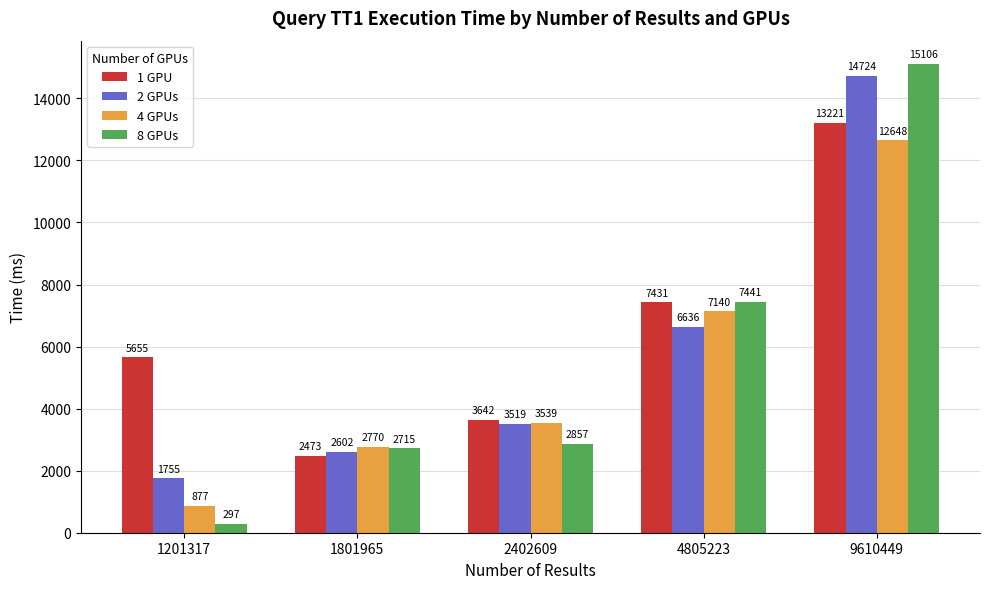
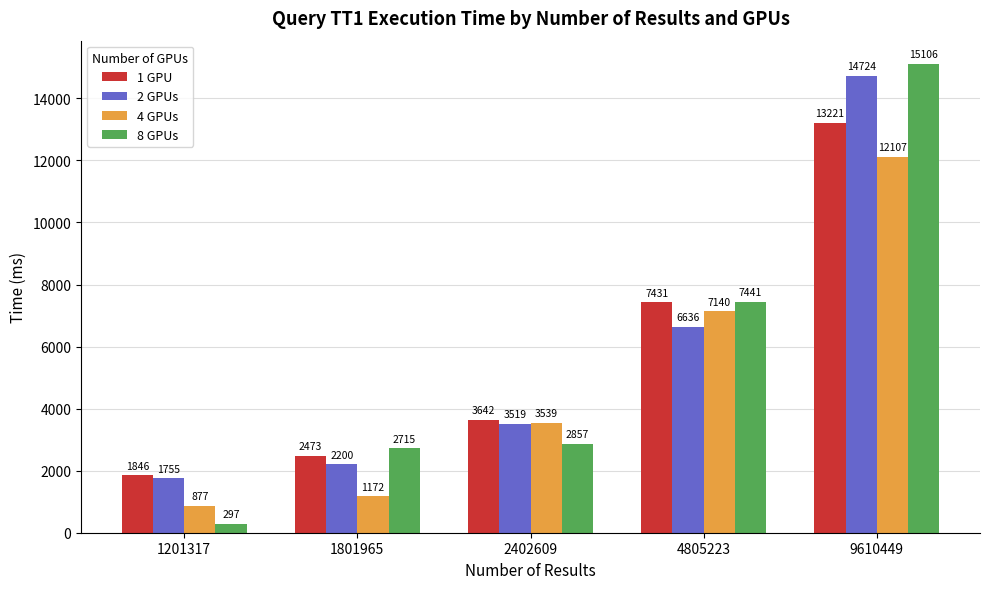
  {
    "1 GPU": {
-     "1201317": 5655,
+     "1201317": 1846,
      "1801965": 2473,
      "2402609": 3642,
      "4805223": 7431,
      "9610449": 13221
    },
    "2 GPUs": {
      "1201317": 1755,
-     "1801965": 2602,
+     "1801965": 2200,
      "2402609": 3519,
      "4805223": 6636,
      "9610449": 14724
    },
    "4 GPUs": {
      "1201317": 877,
-     "1801965": 2770,
+     "1801965": 1172,
      "2402609": 3539,
      "4805223": 7140,
-     "9610449": 12648
+     "9610449": 12107
    },
    "8 GPUs": {
      "1201317": 297,
      "1801965": 2715,
      "2402609": 2857,
      "4805223": 7441,
      "9610449": 15106
    }
  }
